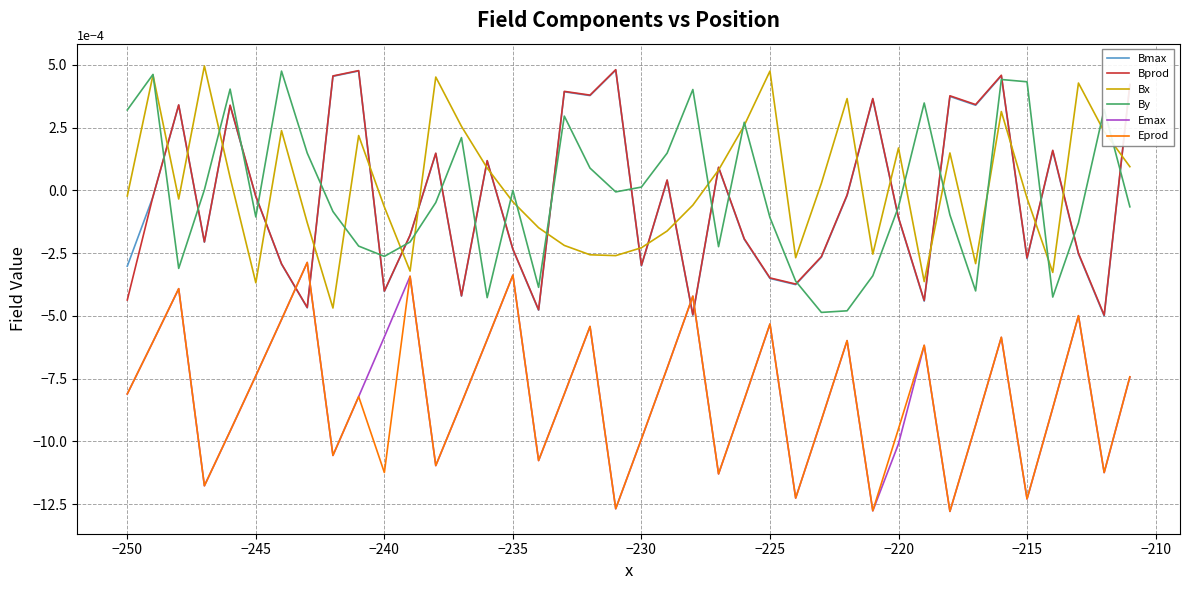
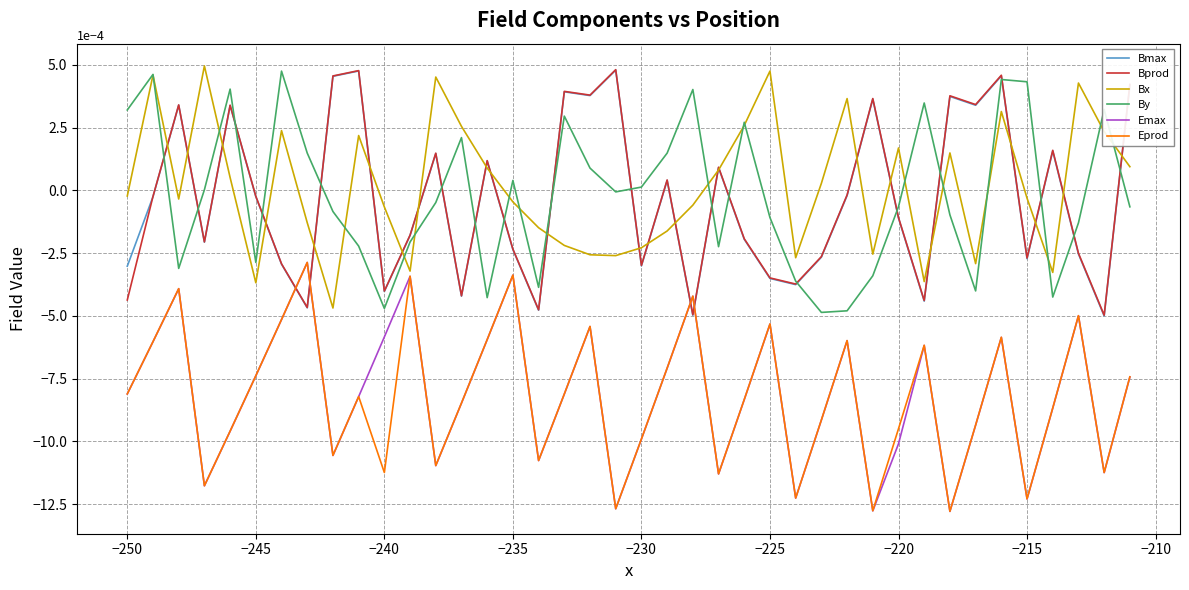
  {
    "Bmax": {
      "−250": -0.00030
    },
    "Bprod": {
      "−250": -0.00044
    },
    "Bx": {
      "−250": -0.00002,
      "−245": -0.00037,
      "−240": -0.00007,
      "−235": -0.00005,
      "−230": -0.00023,
      "−225": 0.00048,
      "−220": 0.00017,
      "−215": -0.00003
    },
    "By": {
      "−250": 0.00032,
-     "−245": -0.00011,
-     "−240": -0.00026,
-     "−235": 0.00000,
+     "−245": -0.00029,
+     "−240": -0.00047,
+     "−235": 0.00004,
      "−230": 0.00001,
      "−225": -0.00011,
      "−220": -0.00006,
      "−215": 0.00043
    },
    "Emax": {
      "−240": -0.00058,
      "−220": -0.00101
    },
    "Eprod": {
      "−240": -0.00112,
      "−220": -0.00095
    }
  }
